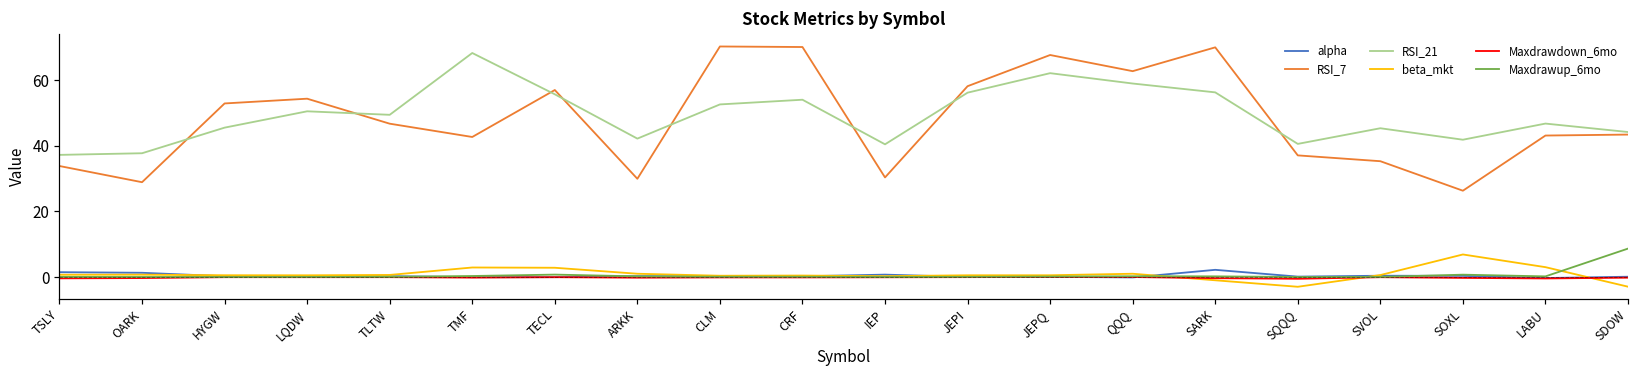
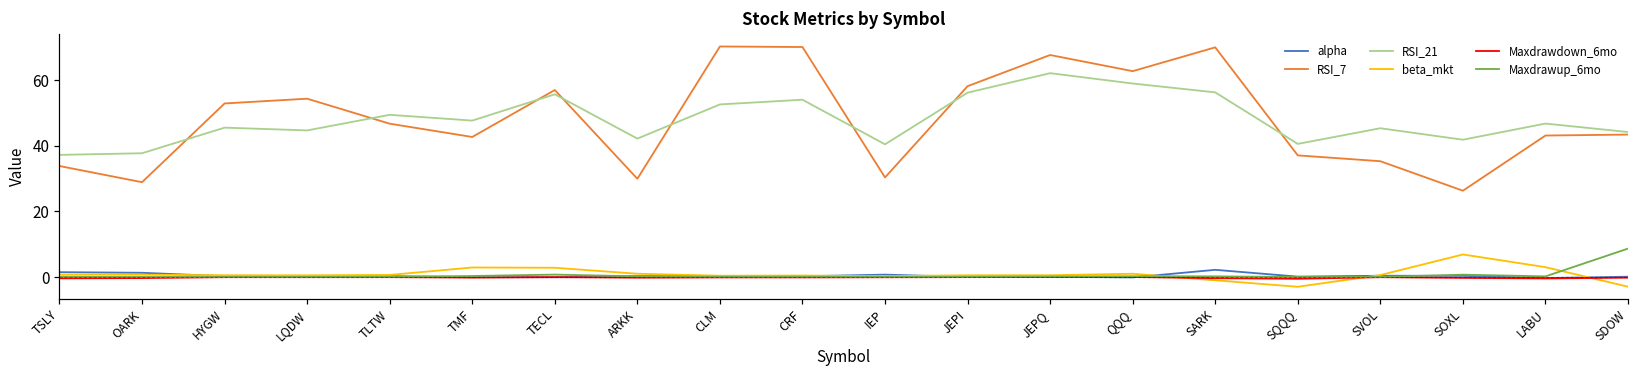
  {
    "alpha": {
      "SARK": 2
    },
    "RSI_7": {
      "TSLY": 34,
      "OARK": 29,
      "HYGW": 53,
      "LQDW": 54,
      "TLTW": 47,
      "TMF": 43,
      "TECL": 57,
      "ARKK": 30,
      "CLM": 70,
      "CRF": 70,
      "IEP": 30,
      "JEPI": 58,
      "JEPQ": 68,
      "QQQ": 63,
      "SARK": 70,
      "SQQQ": 37,
      "SVOL": 35,
      "SOXL": 26,
      "LABU": 43
    },
    "RSI_21": {
      "TSLY": 37,
      "OARK": 38,
      "HYGW": 46,
-     "LQDW": 50,
+     "LQDW": 45,
      "TLTW": 49,
-     "TMF": 68,
+     "TMF": 48,
      "TECL": 56,
      "ARKK": 42,
      "CLM": 53,
      "CRF": 54,
      "IEP": 40,
      "JEPI": 56,
      "JEPQ": 62,
      "QQQ": 59,
      "SARK": 56,
      "SQQQ": 41,
      "SVOL": 45,
      "SOXL": 42,
      "LABU": 47
    },
    "beta_mkt": {
      "TMF": 3,
      "TECL": 3,
      "SQQQ": -3,
      "SOXL": 7,
      "LABU": 3,
      "SDOW": -3
    },
    "Maxdrawup_6mo": {
      "SDOW": 9
    }
  }
